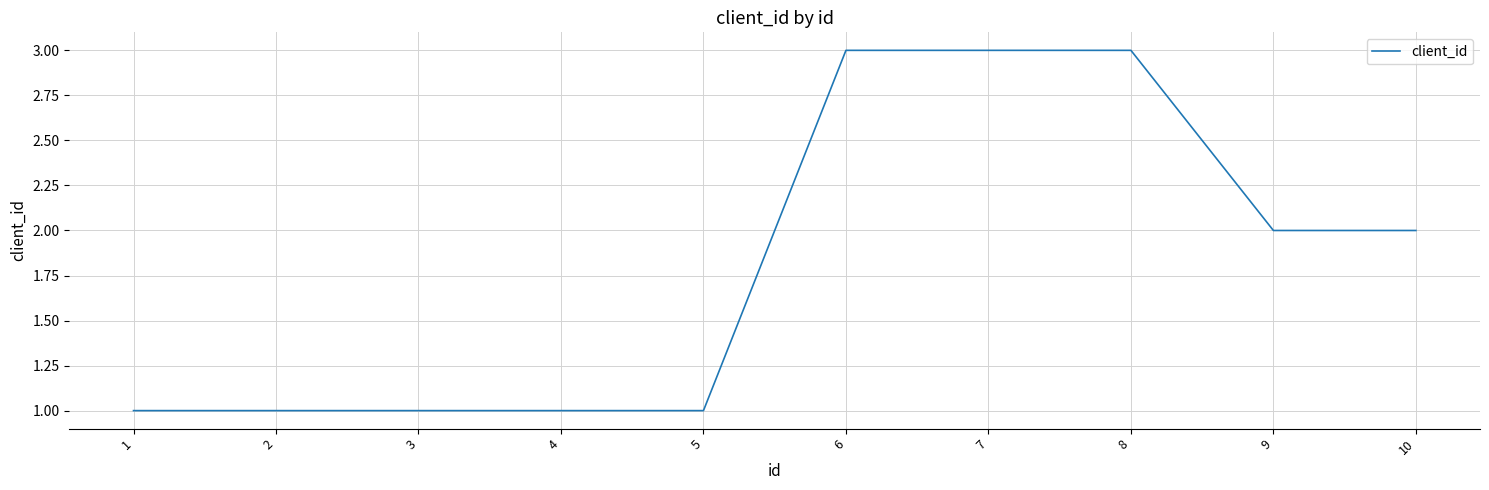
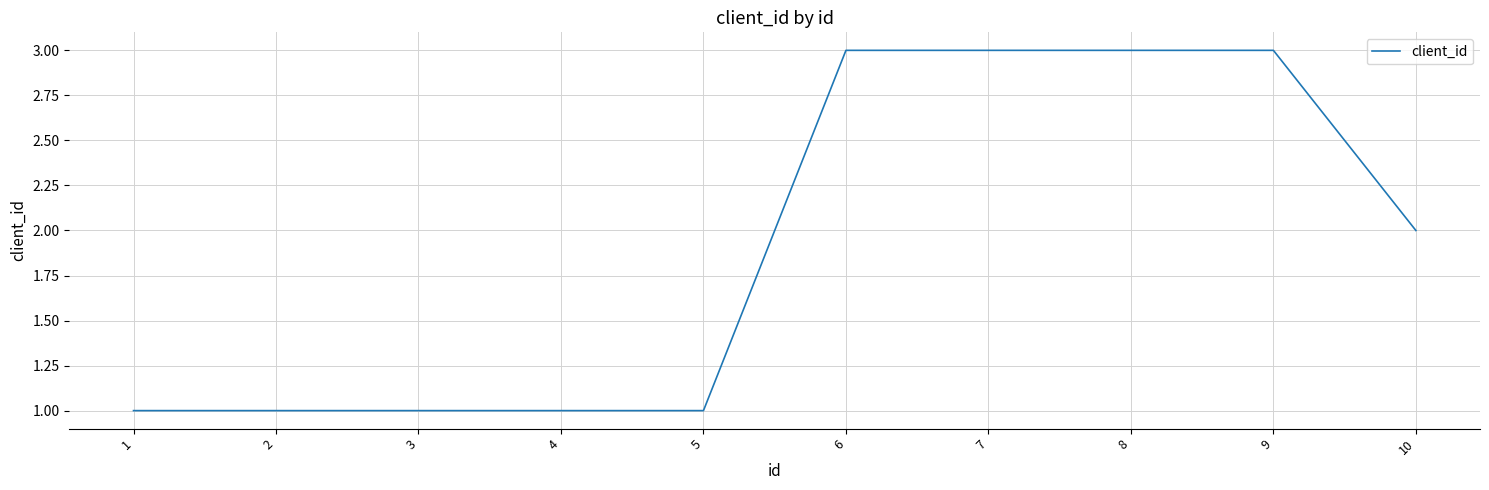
  {
    "1": 1,
    "2": 1,
    "3": 1,
    "4": 1,
    "5": 1,
    "6": 3,
    "7": 3,
    "8": 3,
-   "9": 2,
+   "9": 3,
    "10": 2
  }
